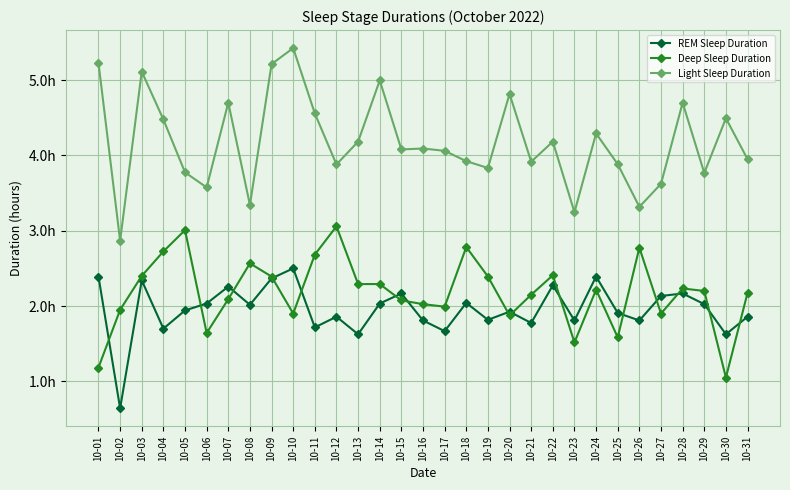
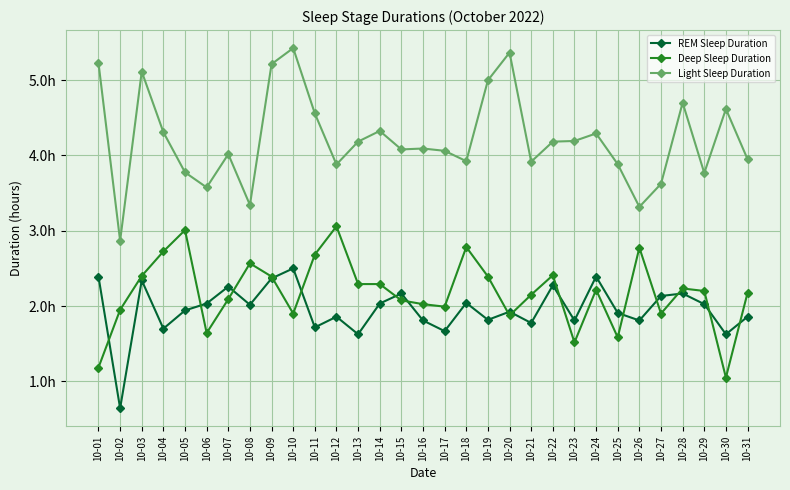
  {
    "Light Sleep Duration": {
      "10-01": "5.2h",
      "10-02": "2.9h",
      "10-03": "5.1h",
-     "10-04": "4.5h",
+     "10-04": "4.3h",
      "10-05": "3.8h",
      "10-06": "3.6h",
-     "10-07": "4.7h",
+     "10-07": "4.0h",
      "10-08": "3.3h",
      "10-09": "5.2h",
      "10-10": "5.4h",
      "10-11": "4.6h",
      "10-12": "3.9h",
      "10-13": "4.2h",
-     "10-14": "5.0h",
+     "10-14": "4.3h",
      "10-15": "4.1h",
      "10-16": "4.1h",
      "10-17": "4.1h",
      "10-18": "3.9h",
-     "10-19": "3.8h",
-     "10-20": "4.8h",
+     "10-19": "5.0h",
+     "10-20": "5.4h",
      "10-21": "3.9h",
      "10-22": "4.2h",
-     "10-23": "3.2h",
+     "10-23": "4.2h",
      "10-24": "4.3h",
      "10-25": "3.9h",
      "10-26": "3.3h",
      "10-27": "3.6h",
      "10-28": "4.7h",
      "10-29": "3.8h",
-     "10-30": "4.5h",
+     "10-30": "4.6h",
      "10-31": "4.0h"
    }
  }
